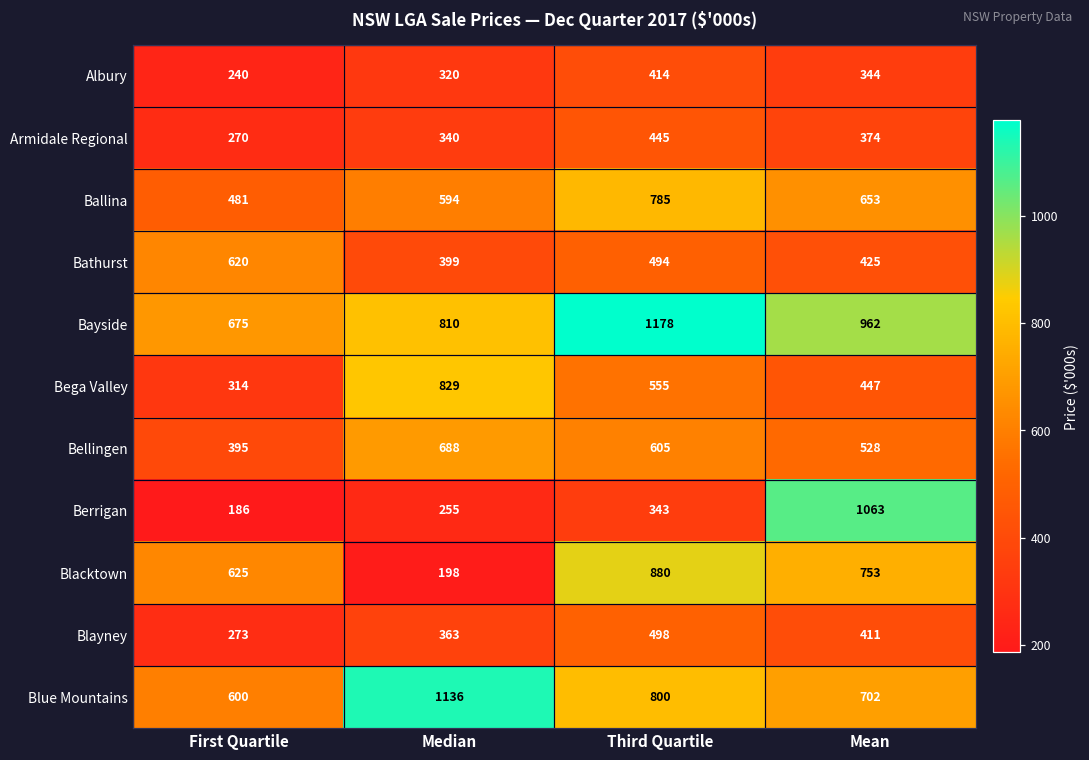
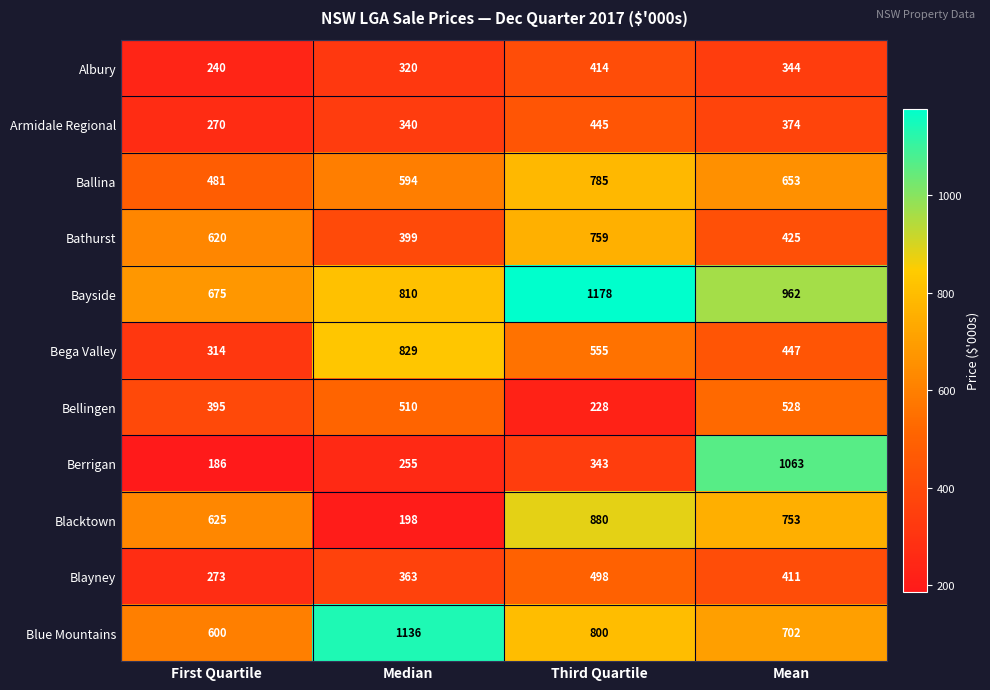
  {
    "Albury": {
      "First Quartile": 240,
      "Median": 320,
      "Third Quartile": 414,
      "Mean": 344
    },
    "Armidale Regional": {
      "First Quartile": 270,
      "Median": 340,
      "Third Quartile": 445,
      "Mean": 374
    },
    "Ballina": {
      "First Quartile": 481,
      "Median": 594,
      "Third Quartile": 785,
      "Mean": 653
    },
    "Bathurst": {
      "First Quartile": 620,
      "Median": 399,
-     "Third Quartile": 494,
+     "Third Quartile": 759,
      "Mean": 425
    },
    "Bayside": {
      "First Quartile": 675,
      "Median": 810,
      "Third Quartile": 1178,
      "Mean": 962
    },
    "Bega Valley": {
      "First Quartile": 314,
      "Median": 829,
      "Third Quartile": 555,
      "Mean": 447
    },
    "Bellingen": {
      "First Quartile": 395,
-     "Median": 688,
-     "Third Quartile": 605,
+     "Median": 510,
+     "Third Quartile": 228,
      "Mean": 528
    },
    "Berrigan": {
      "First Quartile": 186,
      "Median": 255,
      "Third Quartile": 343,
      "Mean": 1063
    },
    "Blacktown": {
      "First Quartile": 625,
      "Median": 198,
      "Third Quartile": 880,
      "Mean": 753
    },
    "Blayney": {
      "First Quartile": 273,
      "Median": 363,
      "Third Quartile": 498,
      "Mean": 411
    },
    "Blue Mountains": {
      "First Quartile": 600,
      "Median": 1136,
      "Third Quartile": 800,
      "Mean": 702
    }
  }
